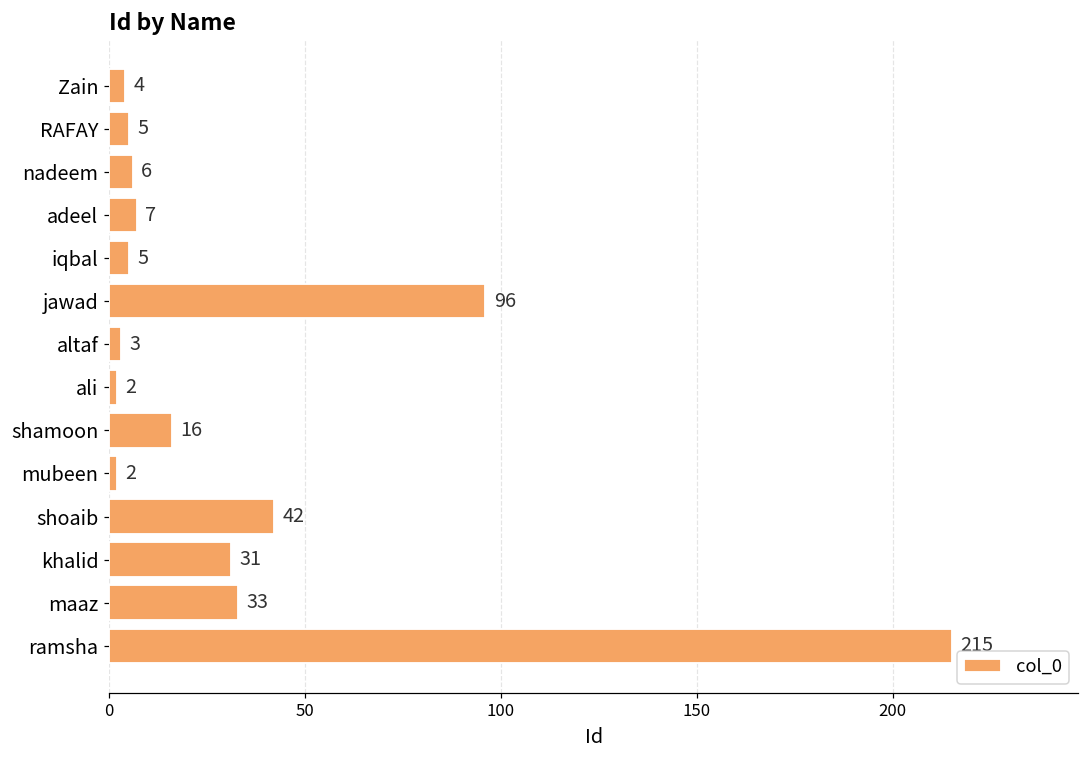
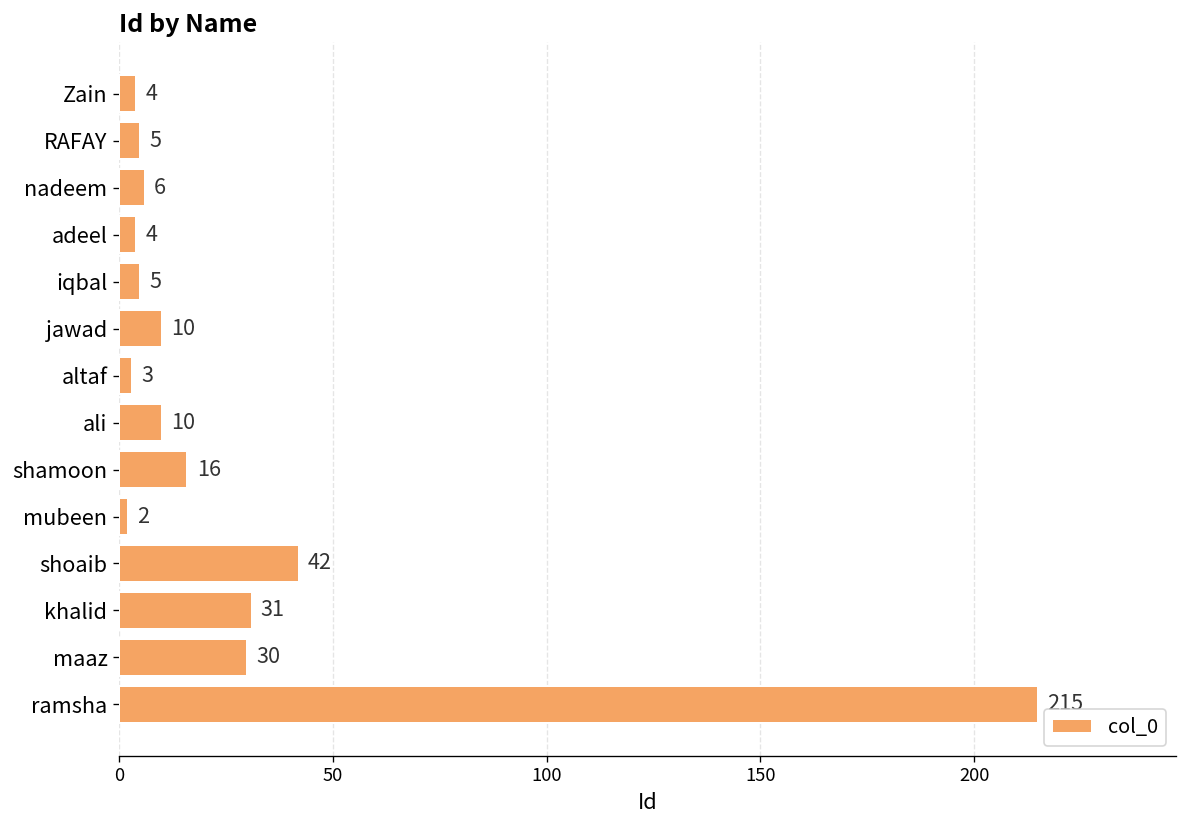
  {
    "Zain": 4,
    "RAFAY": 5,
    "nadeem": 6,
-   "adeel": 7,
+   "adeel": 4,
    "iqbal": 5,
-   "jawad": 96,
+   "jawad": 10,
    "altaf": 3,
-   "ali": 2,
+   "ali": 10,
    "shamoon": 16,
    "mubeen": 2,
    "shoaib": 42,
    "khalid": 31,
-   "maaz": 33
+   "maaz": 30
  }
